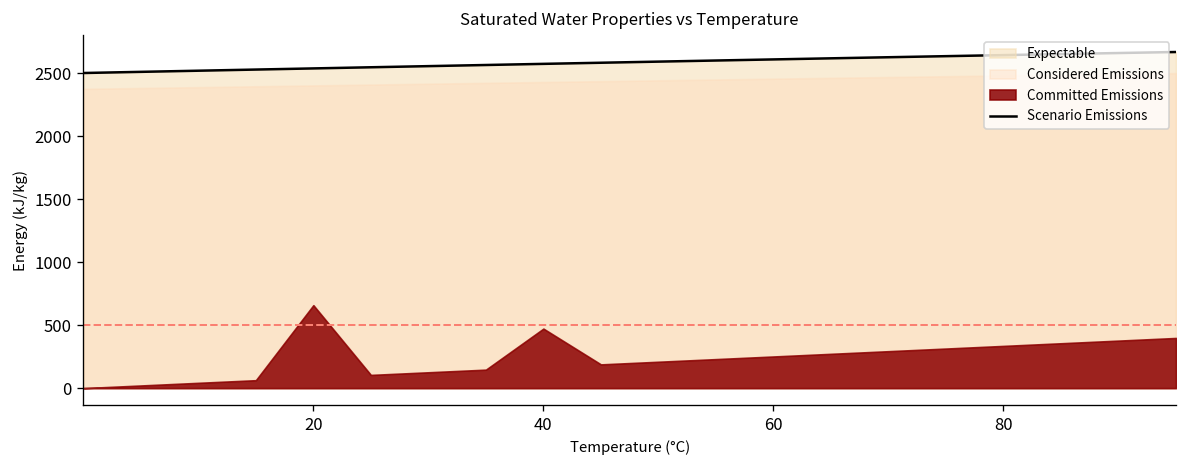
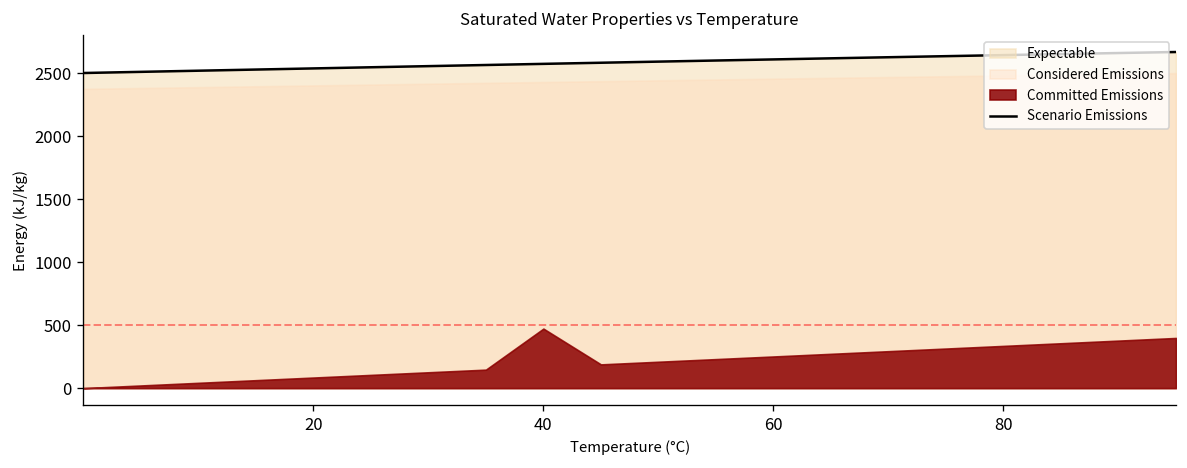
  {
    "Committed Emissions": {
-     "20": 660,
+     "20": 80,
      "40": 470,
      "60": 250,
      "80": 340
    }
  }
